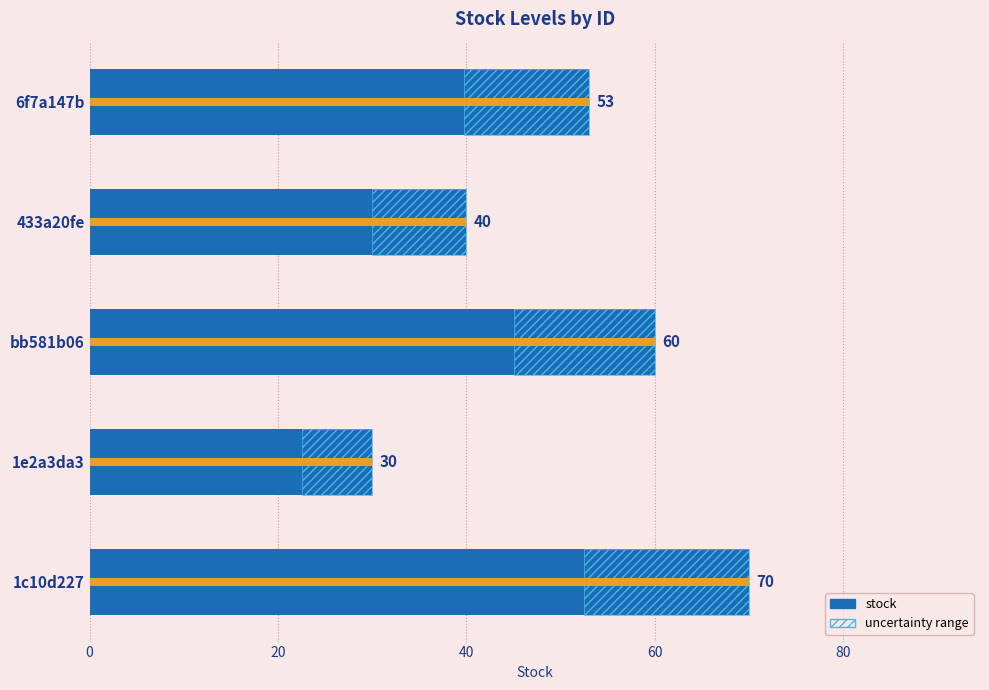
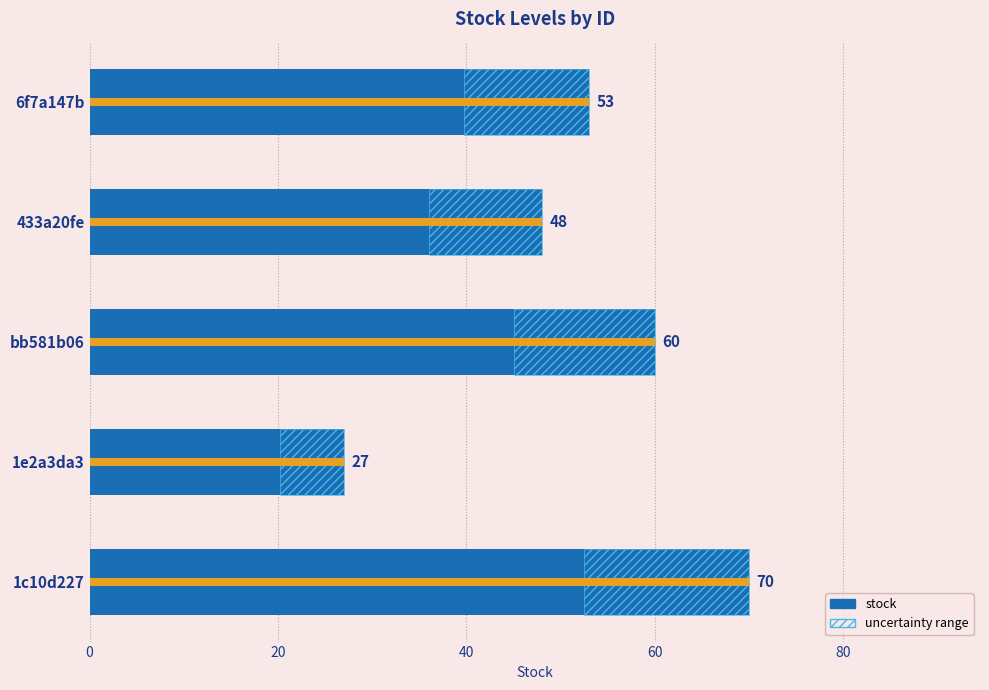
  {
    "6f7a147b": 53,
-   "433a20fe": 40,
+   "433a20fe": 48,
    "bb581b06": 60,
-   "1e2a3da3": 30,
+   "1e2a3da3": 27,
    "1c10d227": 70
  }
